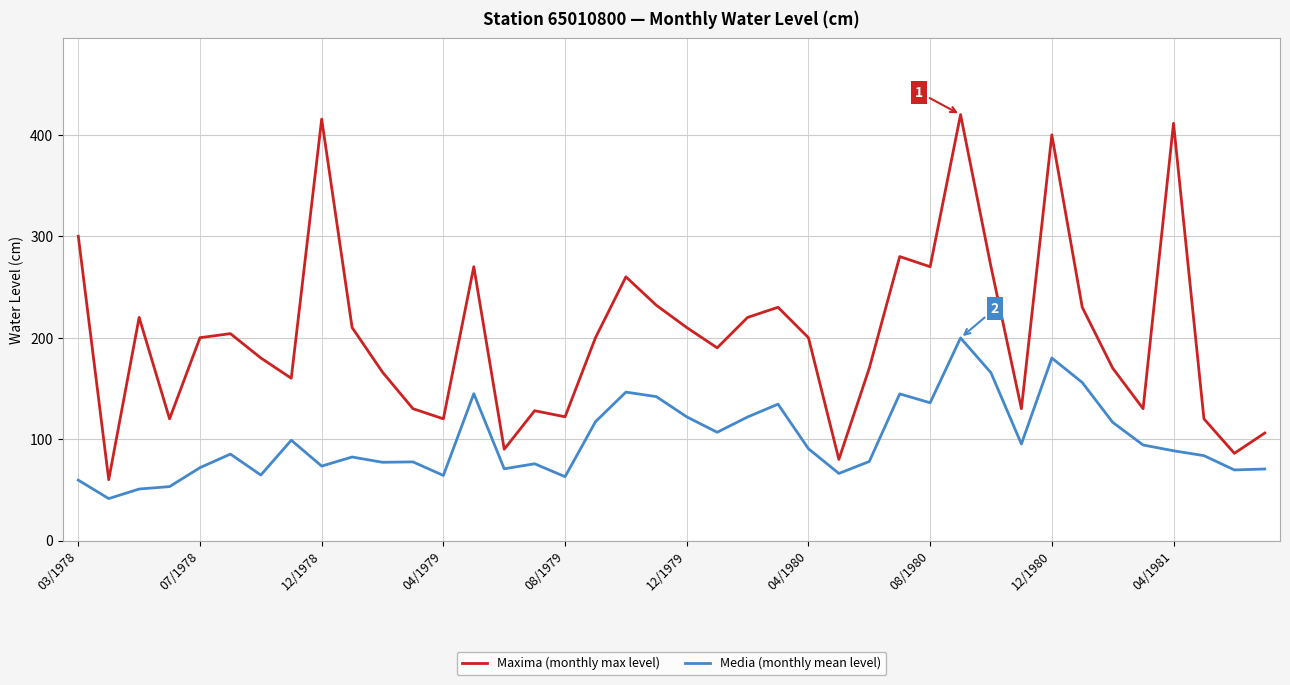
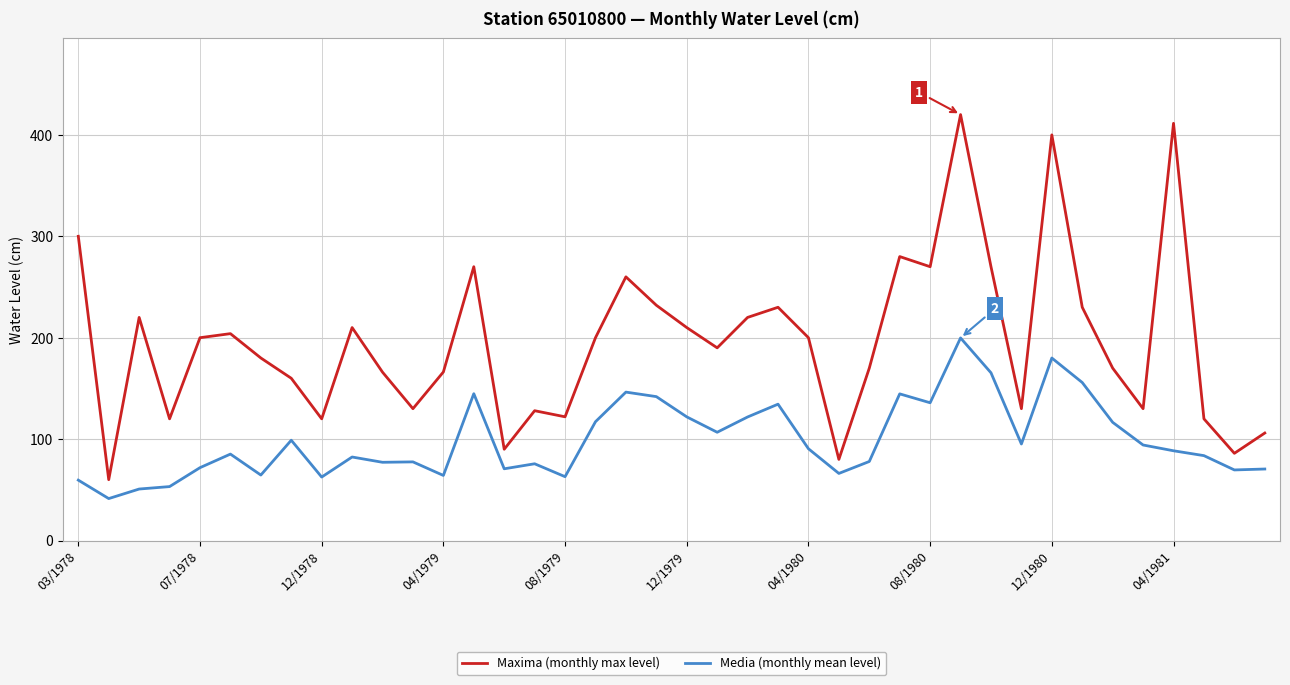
  {
    "Maxima (monthly max level)": {
      "03/1978": 300,
      "07/1978": 200,
-     "12/1978": 416,
-     "04/1979": 120,
+     "12/1978": 120,
+     "04/1979": 166,
      "08/1979": 122,
      "12/1979": 210,
      "04/1980": 200,
      "08/1980": 270,
      "12/1980": 400,
      "04/1981": 411
    },
    "Media (monthly mean level)": {
      "03/1978": 60,
      "07/1978": 72,
-     "12/1978": 73,
+     "12/1978": 63,
      "04/1979": 64,
      "08/1979": 63,
      "12/1979": 122,
      "04/1980": 91,
      "08/1980": 136,
      "12/1980": 180,
      "04/1981": 89
    }
  }
